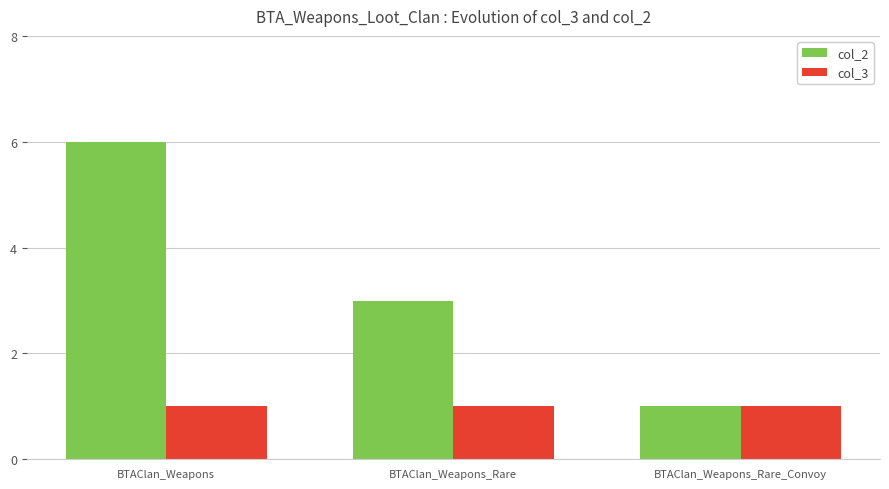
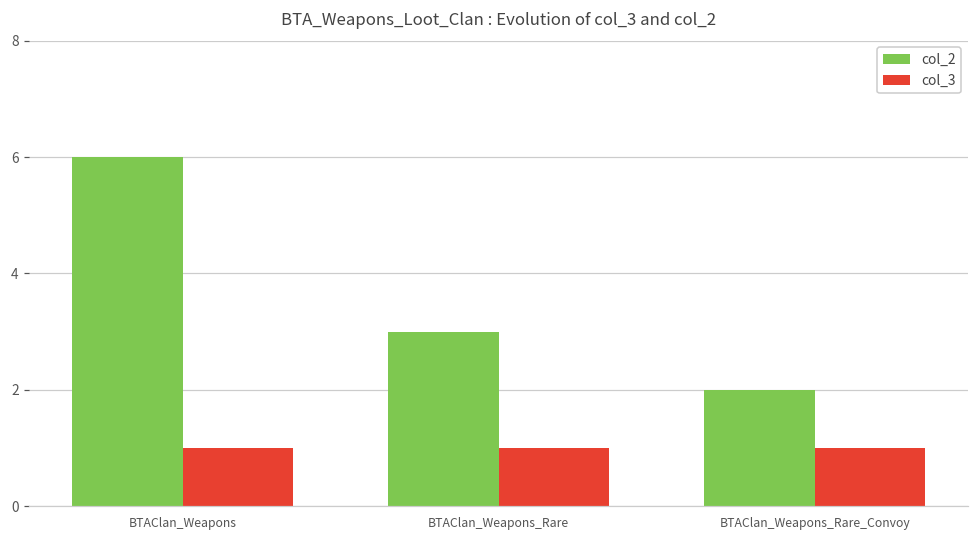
  {
    "col_2": {
      "BTAClan_Weapons": 6,
      "BTAClan_Weapons_Rare": 3,
-     "BTAClan_Weapons_Rare_Convoy": 1
+     "BTAClan_Weapons_Rare_Convoy": 2
    },
    "col_3": {
      "BTAClan_Weapons": 1,
      "BTAClan_Weapons_Rare": 1,
      "BTAClan_Weapons_Rare_Convoy": 1
    }
  }
